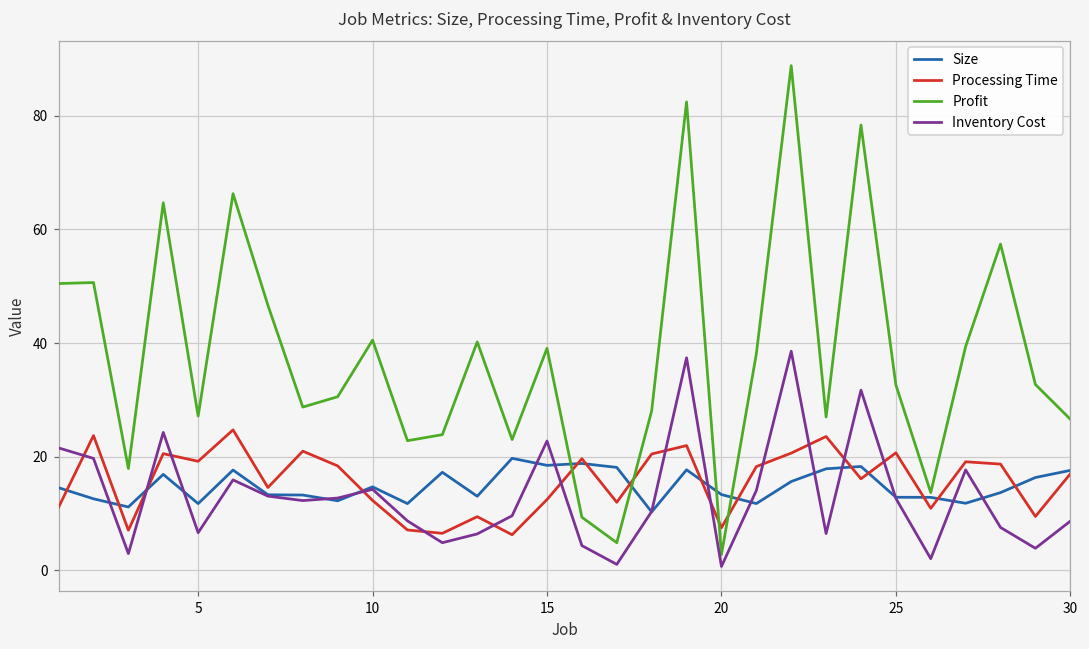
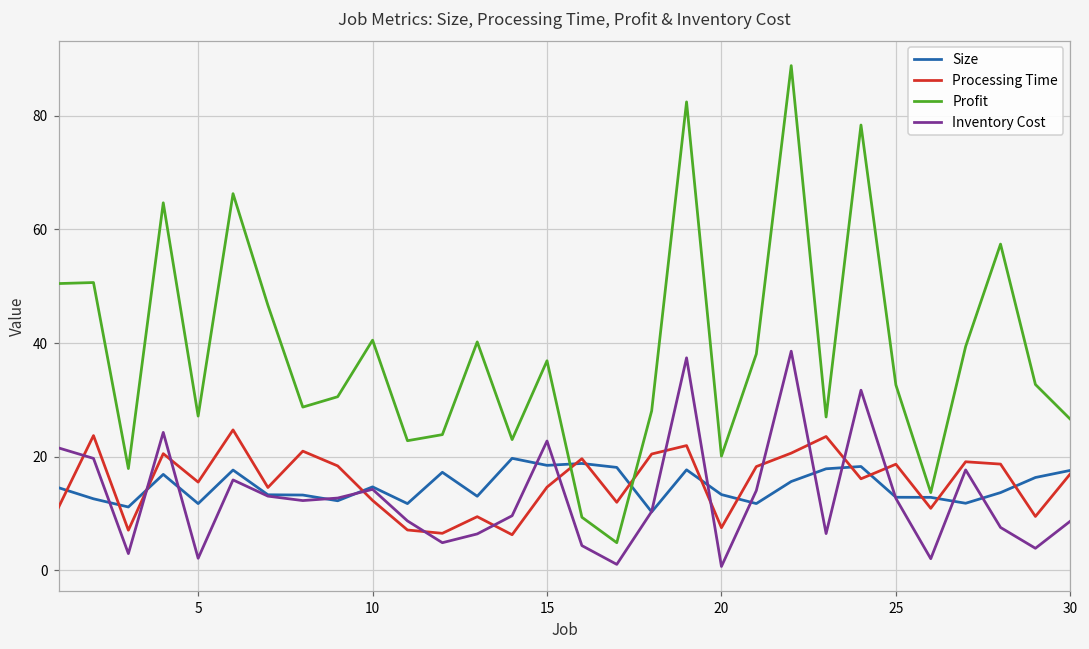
  {
    "Size": {
      "5": 12,
      "15": 18,
      "20": 13,
      "30": 18
    },
    "Processing Time": {
-     "5": 19,
+     "5": 15,
      "10": 12,
-     "15": 12,
+     "15": 15,
      "20": 7,
-     "25": 21,
+     "25": 19,
      "30": 17
    },
    "Profit": {
      "5": 27,
      "10": 41,
-     "15": 39,
-     "20": 3,
+     "15": 37,
+     "20": 20,
      "25": 33,
      "30": 27
    },
    "Inventory Cost": {
-     "5": 7,
+     "5": 2,
      "15": 23,
      "20": 1,
      "30": 9
    }
  }
